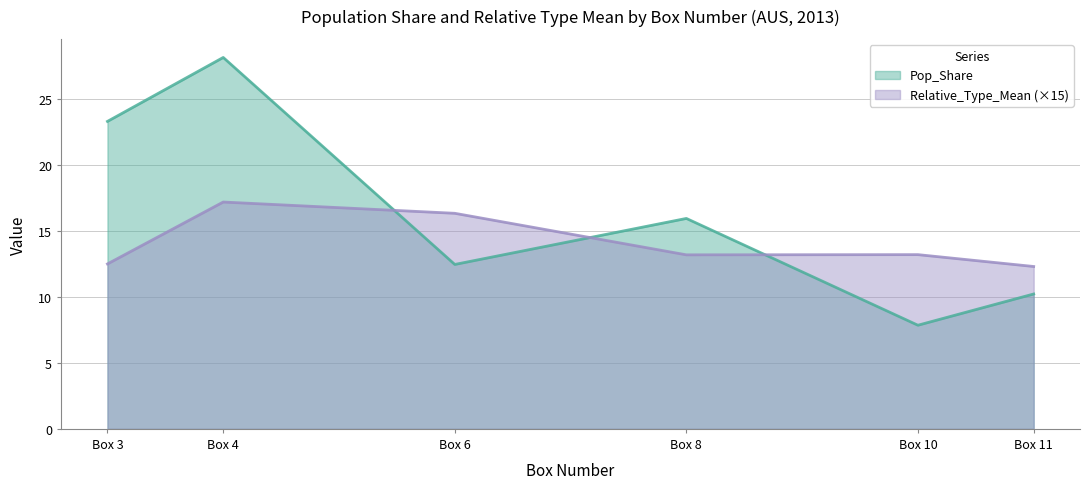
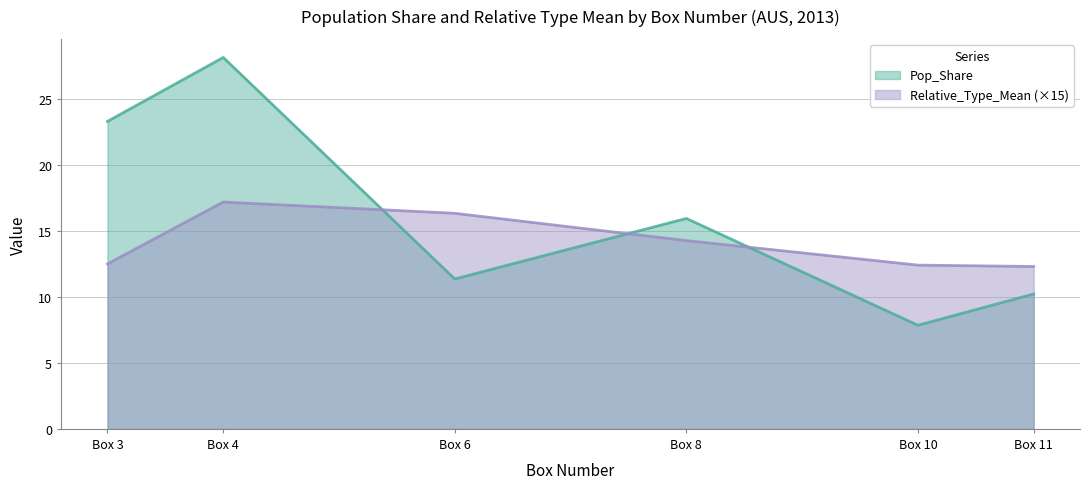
  {
    "Pop_Share": {
      "Box 3": 23.3,
      "Box 4": 28.2,
-     "Box 6": 12.5,
+     "Box 6": 11.4,
      "Box 8": 16.0,
      "Box 10": 7.9,
      "Box 11": 10.2
    },
    "Relative_Type_Mean (×15)": {
      "Box 3": 12.5,
      "Box 4": 17.2,
      "Box 6": 16.4,
-     "Box 8": 13.2,
-     "Box 10": 13.2,
+     "Box 8": 14.3,
+     "Box 10": 12.4,
      "Box 11": 12.3
    }
  }
